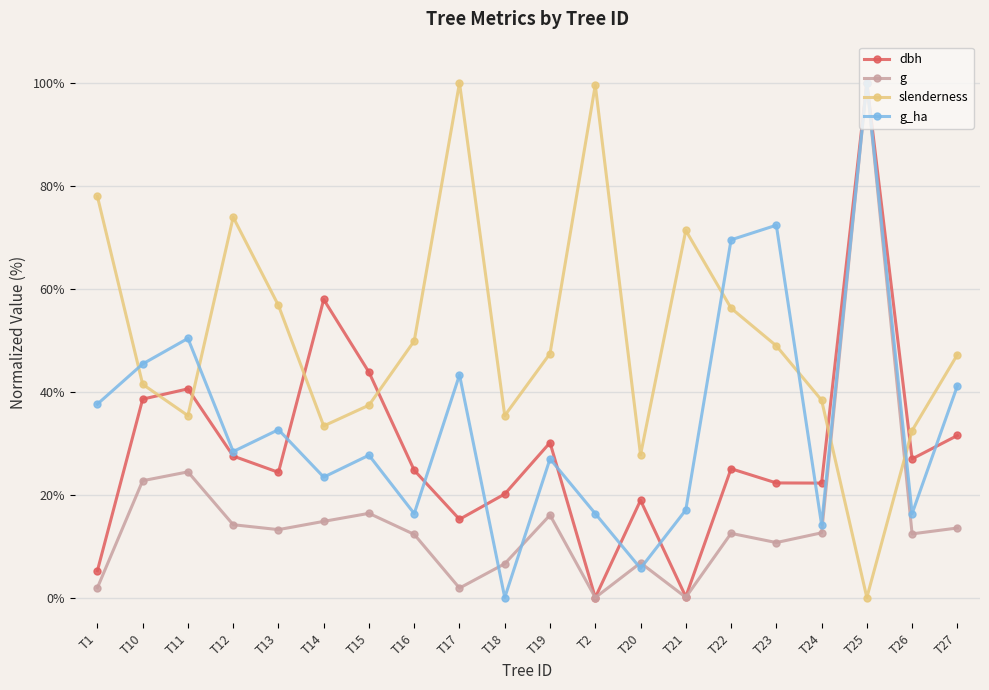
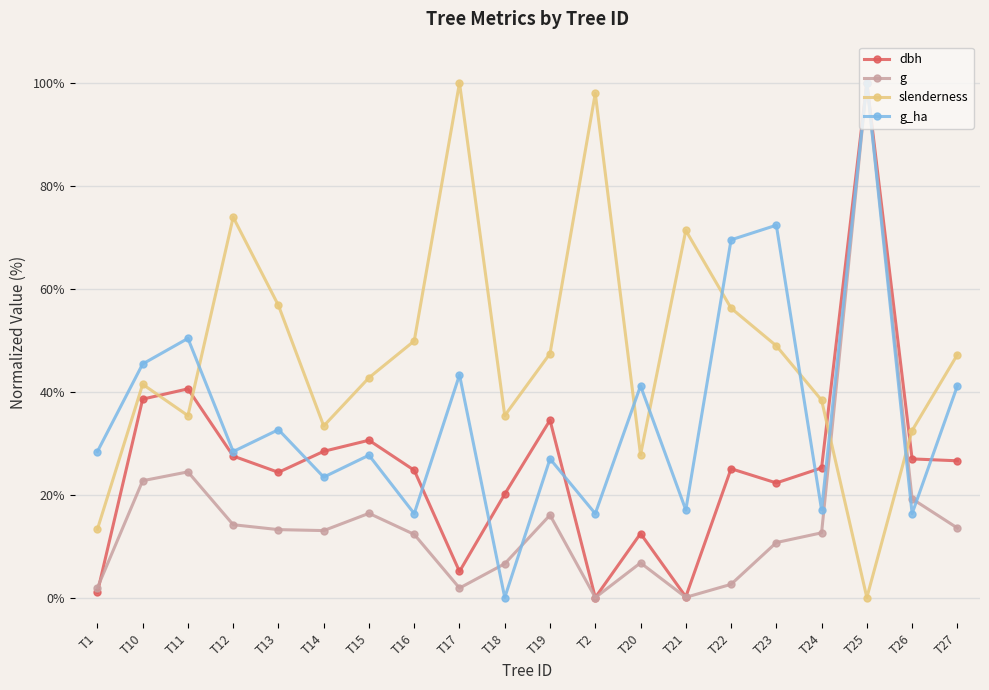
  {
    "dbh": {
-     "T1": "5%",
+     "T1": "1%",
      "T10": "39%",
      "T11": "41%",
      "T12": "27%",
      "T13": "24%",
-     "T14": "58%",
-     "T15": "44%",
+     "T14": "28%",
+     "T15": "31%",
      "T16": "25%",
-     "T17": "15%",
+     "T17": "5%",
      "T18": "20%",
-     "T19": "30%",
-     "T20": "19%",
+     "T19": "34%",
+     "T20": "12%",
      "T22": "25%",
      "T23": "22%",
-     "T24": "22%",
+     "T24": "25%",
      "T26": "27%",
-     "T27": "31%"
+     "T27": "27%"
    },
    "g": {
      "T1": "2%",
      "T10": "23%",
      "T11": "24%",
      "T12": "14%",
      "T13": "13%",
-     "T14": "15%",
+     "T14": "13%",
      "T15": "16%",
      "T16": "12%",
      "T17": "2%",
      "T18": "7%",
      "T19": "16%",
      "T20": "7%",
-     "T22": "12%",
+     "T22": "3%",
      "T23": "11%",
      "T24": "13%",
-     "T26": "12%",
+     "T26": "19%",
      "T27": "14%"
    },
    "slenderness": {
-     "T1": "78%",
+     "T1": "13%",
      "T10": "41%",
      "T11": "35%",
      "T12": "74%",
      "T13": "57%",
      "T14": "33%",
-     "T15": "37%",
+     "T15": "43%",
      "T16": "50%",
      "T17": "100%",
      "T18": "35%",
      "T19": "47%",
-     "T2": "100%",
+     "T2": "98%",
      "T20": "28%",
      "T21": "71%",
      "T22": "56%",
      "T23": "49%",
      "T24": "38%",
      "T25": "0%",
      "T26": "32%",
      "T27": "47%"
    },
    "g_ha": {
-     "T1": "38%",
+     "T1": "28%",
      "T10": "45%",
      "T11": "50%",
      "T12": "28%",
      "T13": "33%",
      "T14": "23%",
      "T15": "28%",
      "T16": "16%",
      "T17": "43%",
      "T18": "0%",
      "T19": "27%",
      "T2": "16%",
-     "T20": "6%",
+     "T20": "41%",
      "T21": "17%",
      "T22": "70%",
      "T23": "72%",
-     "T24": "14%",
+     "T24": "17%",
      "T26": "16%",
      "T27": "41%"
    }
  }
